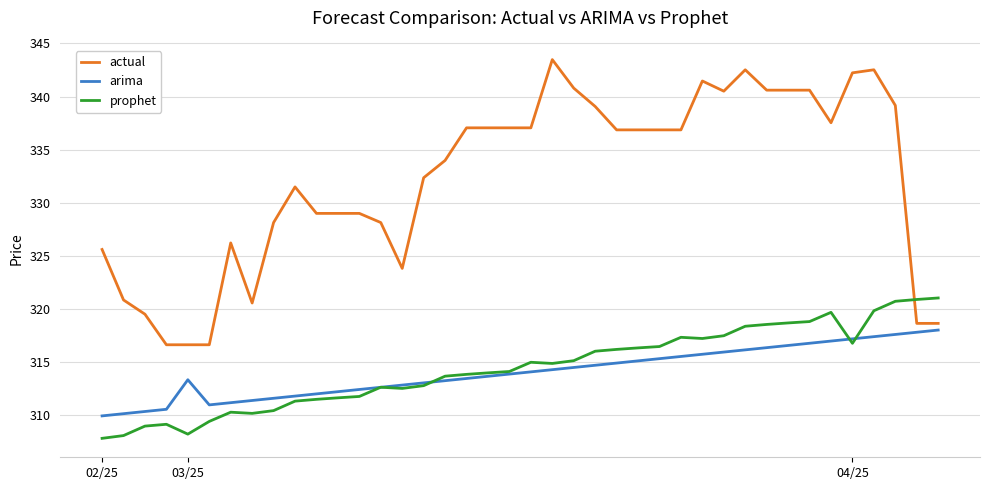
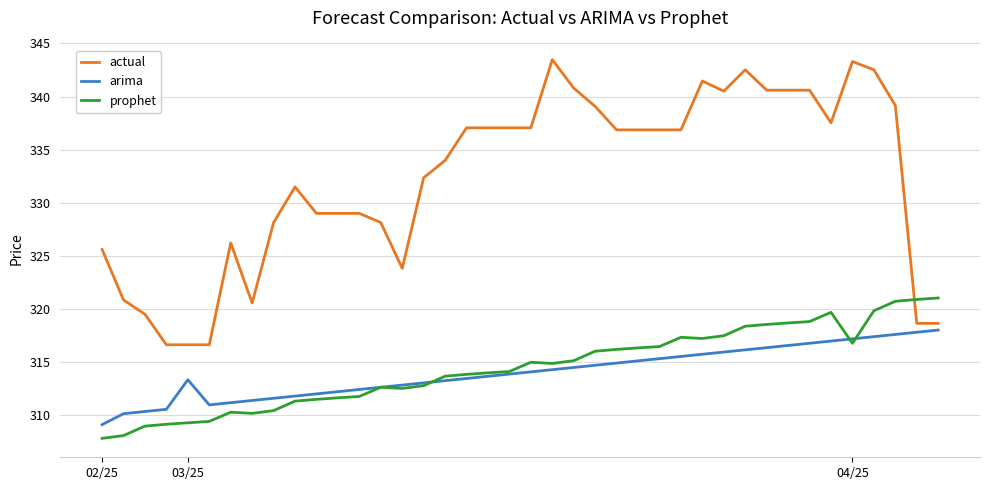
  {
    "actual": {
      "02/25": 325.6,
      "03/25": 316.6,
-     "04/25": 342.2
+     "04/25": 343.3
    },
    "arima": {
-     "02/25": 309.9,
+     "02/25": 309.1,
      "03/25": 313.3,
      "04/25": 317.2
    },
    "prophet": {
      "02/25": 307.8,
-     "03/25": 308.2,
+     "03/25": 309.3,
      "04/25": 316.8
    }
  }
